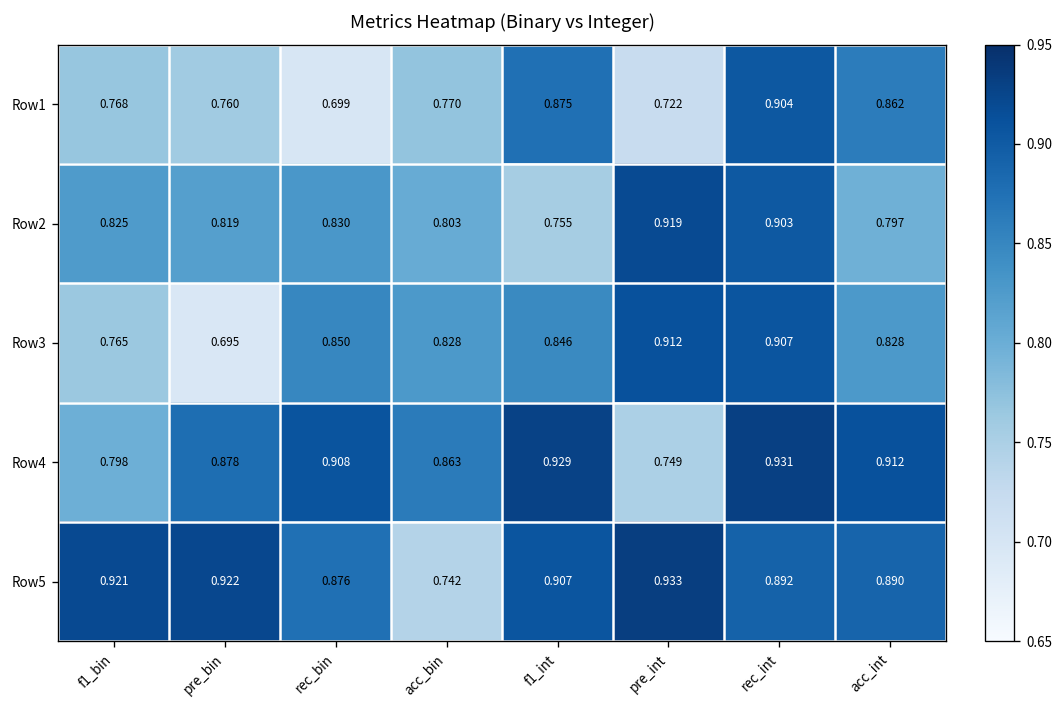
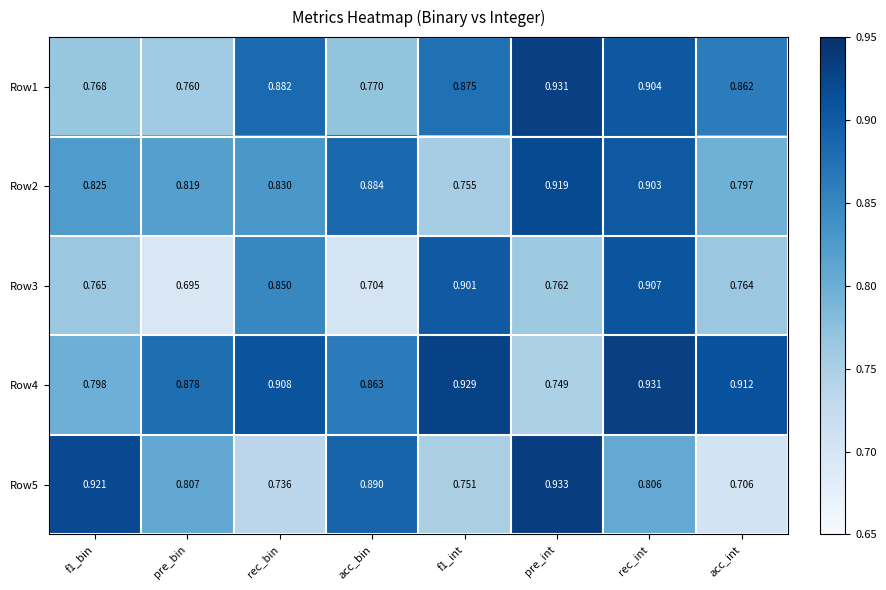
  {
    "Row1": {
      "f1_bin": 0.768,
      "pre_bin": 0.760,
-     "rec_bin": 0.699,
+     "rec_bin": 0.882,
      "acc_bin": 0.770,
      "f1_int": 0.875,
-     "pre_int": 0.722,
+     "pre_int": 0.931,
      "rec_int": 0.904,
      "acc_int": 0.862
    },
    "Row2": {
      "f1_bin": 0.825,
      "pre_bin": 0.819,
      "rec_bin": 0.830,
-     "acc_bin": 0.803,
+     "acc_bin": 0.884,
      "f1_int": 0.755,
      "pre_int": 0.919,
      "rec_int": 0.903,
      "acc_int": 0.797
    },
    "Row3": {
      "f1_bin": 0.765,
      "pre_bin": 0.695,
      "rec_bin": 0.850,
-     "acc_bin": 0.828,
-     "f1_int": 0.846,
-     "pre_int": 0.912,
+     "acc_bin": 0.704,
+     "f1_int": 0.901,
+     "pre_int": 0.762,
      "rec_int": 0.907,
-     "acc_int": 0.828
+     "acc_int": 0.764
    },
    "Row4": {
      "f1_bin": 0.798,
      "pre_bin": 0.878,
      "rec_bin": 0.908,
      "acc_bin": 0.863,
      "f1_int": 0.929,
      "pre_int": 0.749,
      "rec_int": 0.931,
      "acc_int": 0.912
    },
    "Row5": {
      "f1_bin": 0.921,
-     "pre_bin": 0.922,
-     "rec_bin": 0.876,
-     "acc_bin": 0.742,
-     "f1_int": 0.907,
+     "pre_bin": 0.807,
+     "rec_bin": 0.736,
+     "acc_bin": 0.890,
+     "f1_int": 0.751,
      "pre_int": 0.933,
-     "rec_int": 0.892,
-     "acc_int": 0.890
+     "rec_int": 0.806,
+     "acc_int": 0.706
    }
  }
